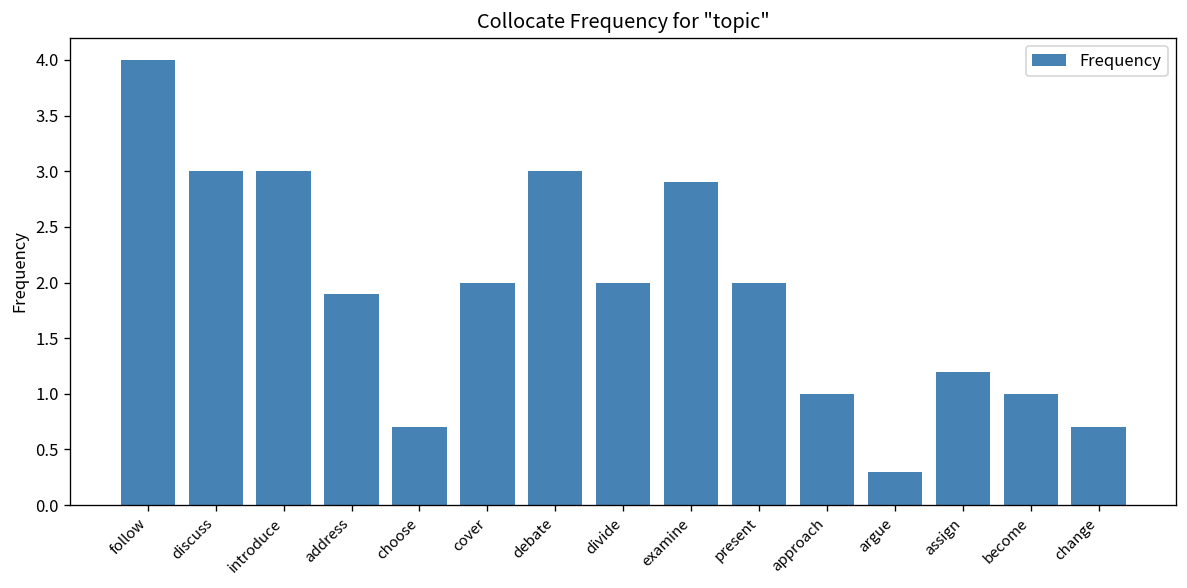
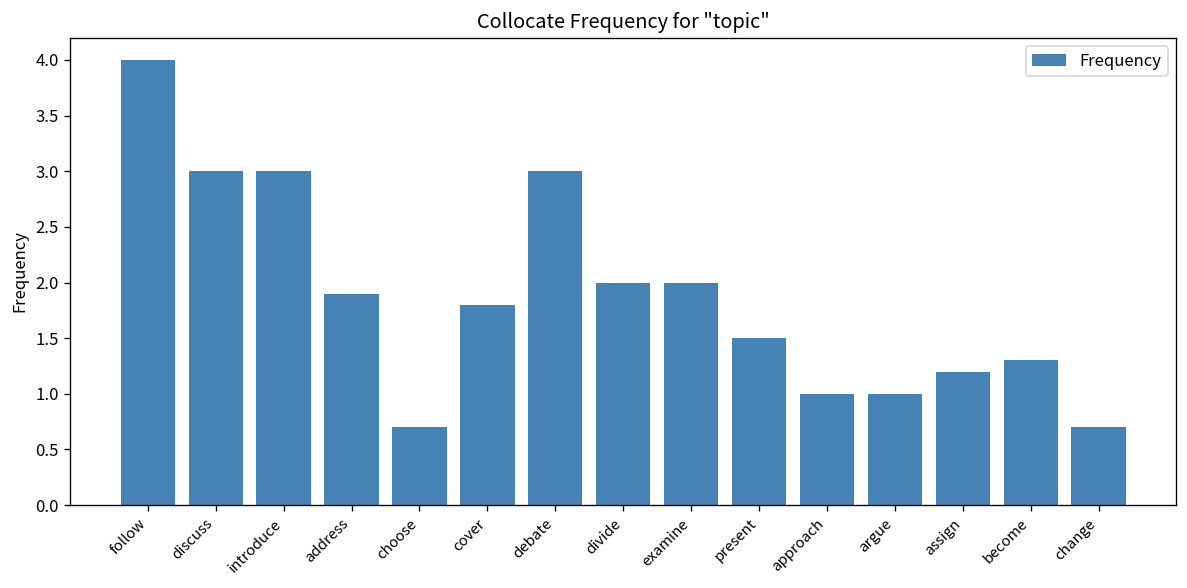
  {
    "follow": 4.0,
    "discuss": 3.0,
    "introduce": 3.0,
    "address": 1.9,
    "choose": 0.7,
-   "cover": 2.0,
+   "cover": 1.8,
    "debate": 3.0,
    "divide": 2.0,
-   "examine": 2.9,
-   "present": 2.0,
+   "examine": 2.0,
+   "present": 1.5,
    "approach": 1.0,
-   "argue": 0.3,
+   "argue": 1.0,
    "assign": 1.2,
-   "become": 1.0,
+   "become": 1.3,
    "change": 0.7
  }
